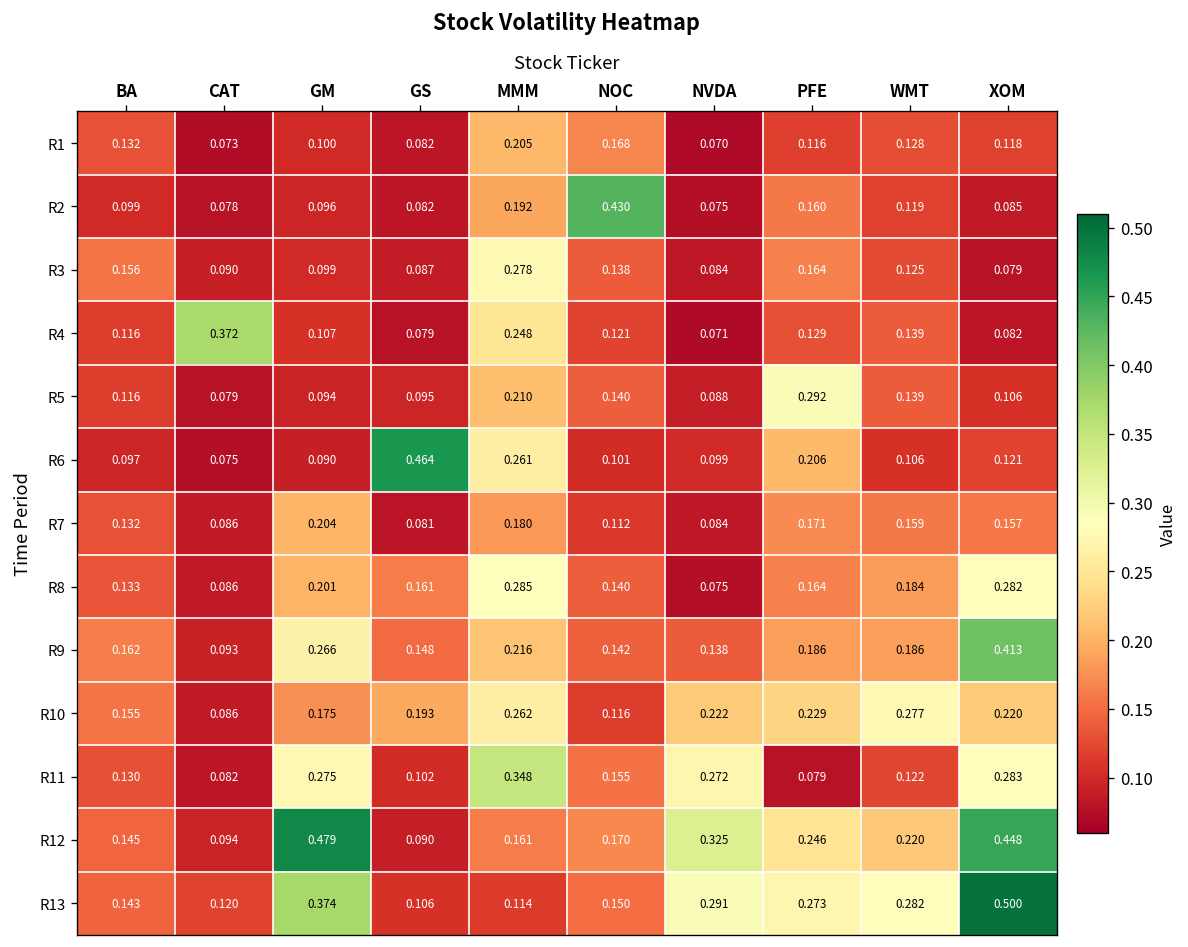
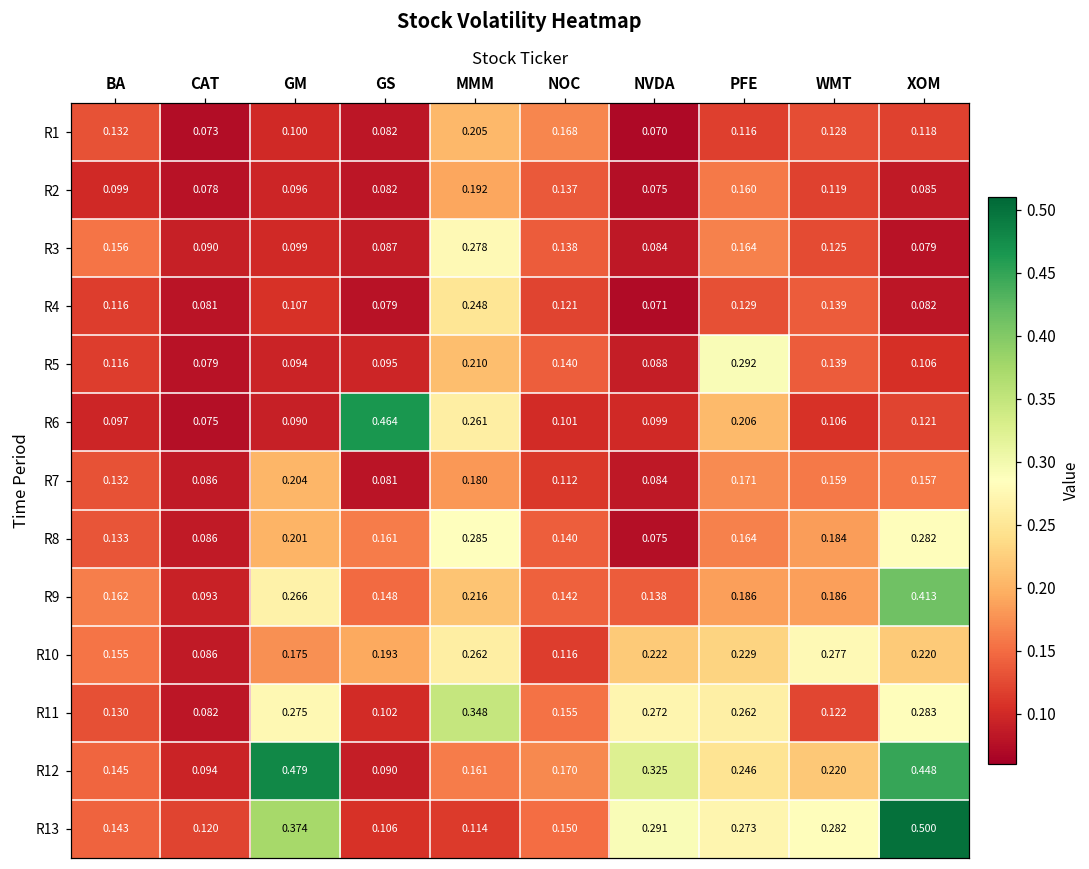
  {
    "R1": {
      "BA": 0.132,
      "CAT": 0.073,
      "GM": 0.100,
      "GS": 0.082,
      "MMM": 0.205,
      "NOC": 0.168,
      "NVDA": 0.070,
      "PFE": 0.116,
      "WMT": 0.128,
      "XOM": 0.118
    },
    "R2": {
      "BA": 0.099,
      "CAT": 0.078,
      "GM": 0.096,
      "GS": 0.082,
      "MMM": 0.192,
-     "NOC": 0.430,
+     "NOC": 0.137,
      "NVDA": 0.075,
      "PFE": 0.160,
      "WMT": 0.119,
      "XOM": 0.085
    },
    "R3": {
      "BA": 0.156,
      "CAT": 0.090,
      "GM": 0.099,
      "GS": 0.087,
      "MMM": 0.278,
      "NOC": 0.138,
      "NVDA": 0.084,
      "PFE": 0.164,
      "WMT": 0.125,
      "XOM": 0.079
    },
    "R4": {
      "BA": 0.116,
-     "CAT": 0.372,
+     "CAT": 0.081,
      "GM": 0.107,
      "GS": 0.079,
      "MMM": 0.248,
      "NOC": 0.121,
      "NVDA": 0.071,
      "PFE": 0.129,
      "WMT": 0.139,
      "XOM": 0.082
    },
    "R5": {
      "BA": 0.116,
      "CAT": 0.079,
      "GM": 0.094,
      "GS": 0.095,
      "MMM": 0.210,
      "NOC": 0.140,
      "NVDA": 0.088,
      "PFE": 0.292,
      "WMT": 0.139,
      "XOM": 0.106
    },
    "R6": {
      "BA": 0.097,
      "CAT": 0.075,
      "GM": 0.090,
      "GS": 0.464,
      "MMM": 0.261,
      "NOC": 0.101,
      "NVDA": 0.099,
      "PFE": 0.206,
      "WMT": 0.106,
      "XOM": 0.121
    },
    "R7": {
      "BA": 0.132,
      "CAT": 0.086,
      "GM": 0.204,
      "GS": 0.081,
      "MMM": 0.180,
      "NOC": 0.112,
      "NVDA": 0.084,
      "PFE": 0.171,
      "WMT": 0.159,
      "XOM": 0.157
    },
    "R8": {
      "BA": 0.133,
      "CAT": 0.086,
      "GM": 0.201,
      "GS": 0.161,
      "MMM": 0.285,
      "NOC": 0.140,
      "NVDA": 0.075,
      "PFE": 0.164,
      "WMT": 0.184,
      "XOM": 0.282
    },
    "R9": {
      "BA": 0.162,
      "CAT": 0.093,
      "GM": 0.266,
      "GS": 0.148,
      "MMM": 0.216,
      "NOC": 0.142,
      "NVDA": 0.138,
      "PFE": 0.186,
      "WMT": 0.186,
      "XOM": 0.413
    },
    "R10": {
      "BA": 0.155,
      "CAT": 0.086,
      "GM": 0.175,
      "GS": 0.193,
      "MMM": 0.262,
      "NOC": 0.116,
      "NVDA": 0.222,
      "PFE": 0.229,
      "WMT": 0.277,
      "XOM": 0.220
    },
    "R11": {
      "BA": 0.130,
      "CAT": 0.082,
      "GM": 0.275,
      "GS": 0.102,
      "MMM": 0.348,
      "NOC": 0.155,
      "NVDA": 0.272,
-     "PFE": 0.079,
+     "PFE": 0.262,
      "WMT": 0.122,
      "XOM": 0.283
    },
    "R12": {
      "BA": 0.145,
      "CAT": 0.094,
      "GM": 0.479,
      "GS": 0.090,
      "MMM": 0.161,
      "NOC": 0.170,
      "NVDA": 0.325,
      "PFE": 0.246,
      "WMT": 0.220,
      "XOM": 0.448
    },
    "R13": {
      "BA": 0.143,
      "CAT": 0.120,
      "GM": 0.374,
      "GS": 0.106,
      "MMM": 0.114,
      "NOC": 0.150,
      "NVDA": 0.291,
      "PFE": 0.273,
      "WMT": 0.282,
      "XOM": 0.500
    }
  }
